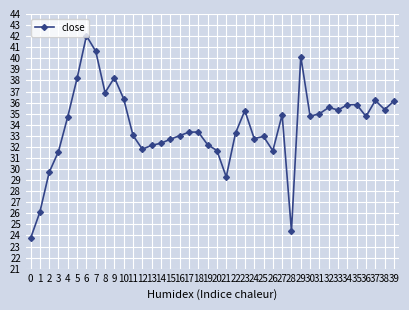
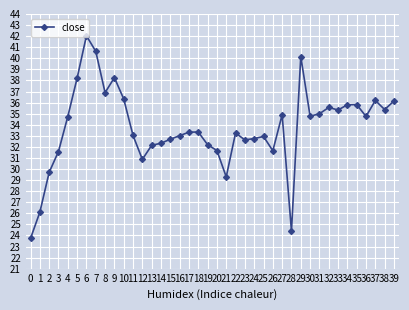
  {
    "0": 23.7,
    "1": 26.1,
    "2": 29.7,
    "3": 31.6,
    "4": 34.7,
    "5": 38.2,
    "7": 40.6,
    "8": 36.9,
    "9": 38.3,
-   "12": 31.8,
+   "12": 30.9,
    "15": 32.7,
    "16": 33.0,
    "17": 33.3,
    "20": 31.7,
    "21": 29.3,
    "22": 33.3,
-   "23": 35.3,
+   "23": 32.6,
    "24": 32.8,
    "25": 32.9,
    "26": 31.7,
    "27": 34.9,
    "28": 24.4,
    "29": 40.2,
    "32": 35.6,
    "35": 35.8,
    "36": 34.8,
    "37": 36.2
  }
